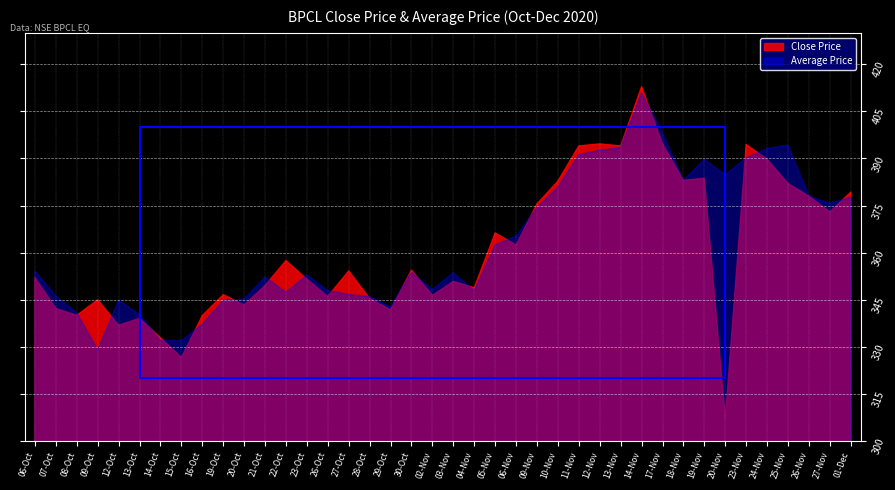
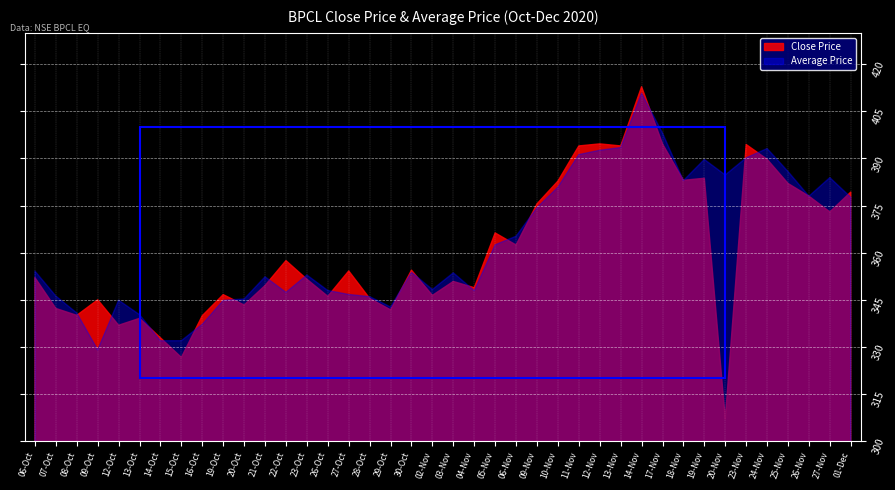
  {
    "Close Price": {
      "06-Oct": 352,
      "07-Oct": 342,
      "09-Oct": 345,
      "12-Oct": 337,
      "13-Oct": 339,
      "14-Oct": 333,
      "15-Oct": 327,
      "16-Oct": 340,
      "19-Oct": 347,
      "20-Oct": 343,
      "21-Oct": 350,
      "22-Oct": 357,
      "23-Oct": 352,
      "26-Oct": 346,
      "27-Oct": 354,
      "29-Oct": 342,
      "02-Nov": 346,
      "03-Nov": 351,
      "04-Nov": 349,
      "05-Nov": 366,
      "06-Nov": 362,
      "09-Nov": 376,
      "10-Nov": 383,
      "11-Nov": 394,
      "12-Nov": 395,
      "14-Nov": 413,
      "17-Nov": 395,
      "19-Nov": 384,
      "20-Nov": 307,
      "23-Nov": 394,
      "24-Nov": 390,
      "25-Nov": 382,
      "27-Nov": 373,
      "01-Dec": 379
    },
    "Average Price": {
      "06-Oct": 354,
      "07-Oct": 346,
      "09-Oct": 329,
      "12-Oct": 345,
      "13-Oct": 340,
      "14-Oct": 332,
      "15-Oct": 332,
      "16-Oct": 337,
      "19-Oct": 345,
      "20-Oct": 345,
      "21-Oct": 352,
      "22-Oct": 347,
      "23-Oct": 353,
      "26-Oct": 348,
      "27-Oct": 347,
      "29-Oct": 343,
      "02-Nov": 348,
      "03-Nov": 354,
      "04-Nov": 348,
      "05-Nov": 363,
      "06-Nov": 365,
      "09-Nov": 374,
      "10-Nov": 381,
      "11-Nov": 391,
      "12-Nov": 393,
      "14-Nov": 411,
      "17-Nov": 398,
      "19-Nov": 390,
      "20-Nov": 385,
      "23-Nov": 390,
      "24-Nov": 393,
-     "25-Nov": 394,
-     "27-Nov": 376,
+     "25-Nov": 386,
+     "27-Nov": 384,
      "01-Dec": 378
    }
  }
